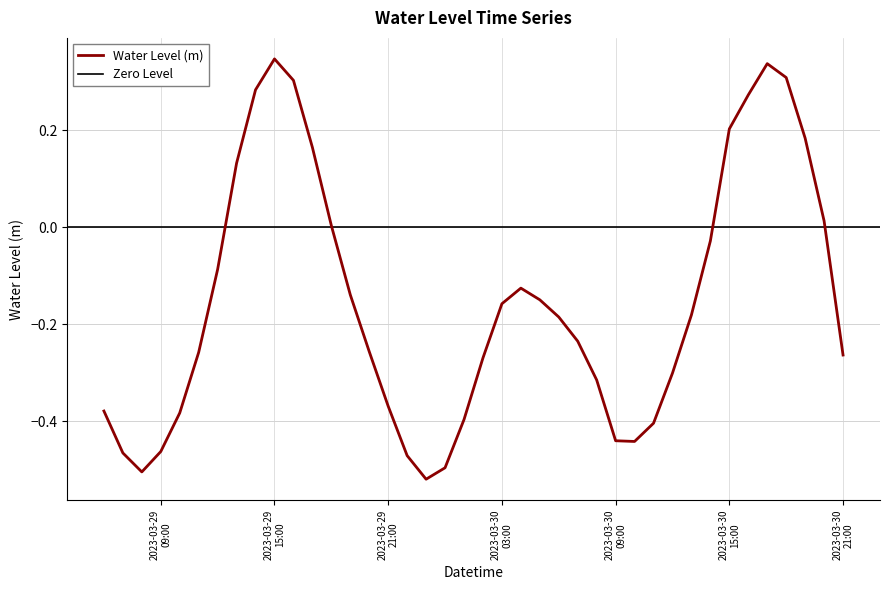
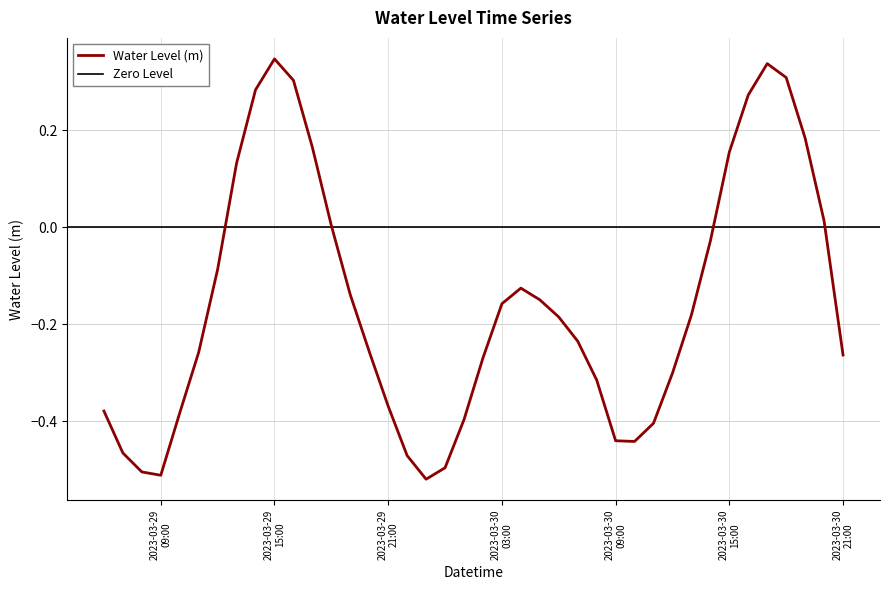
  {
-   "2023-03-29 09:00": -0.46,
+   "2023-03-29 09:00": -0.51,
    "2023-03-29 15:00": 0.35,
    "2023-03-29 21:00": -0.37,
    "2023-03-30 03:00": -0.16,
    "2023-03-30 09:00": -0.44,
-   "2023-03-30 15:00": 0.20,
+   "2023-03-30 15:00": 0.16,
    "2023-03-30 21:00": -0.26
  }
